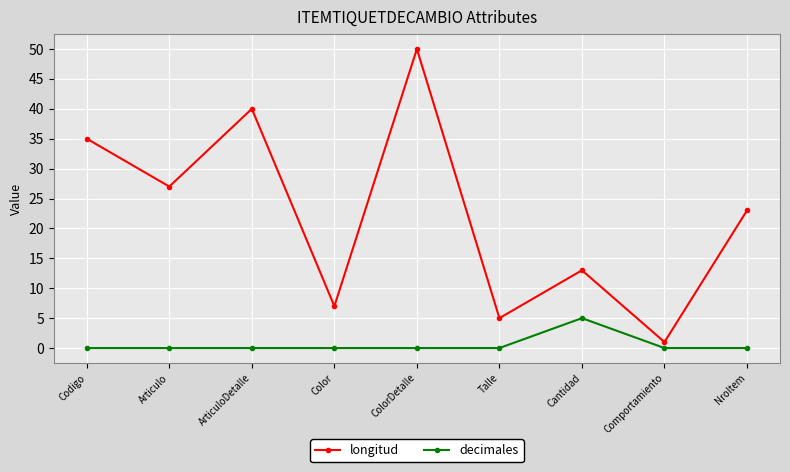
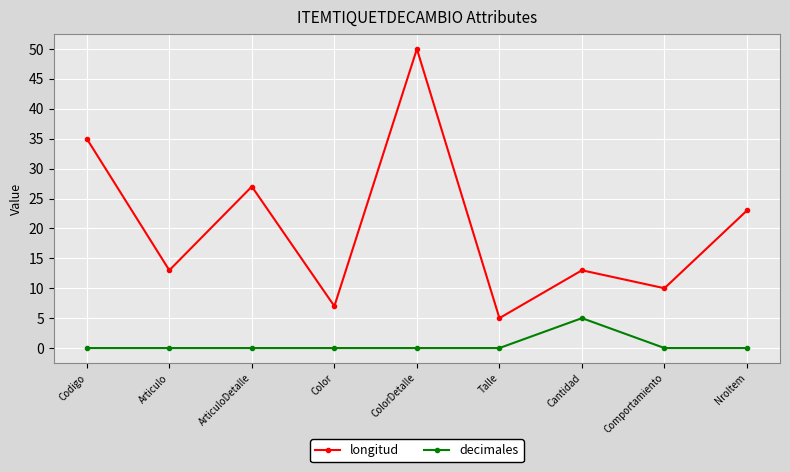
  {
    "longitud": {
      "Codigo": 35,
-     "Articulo": 27,
-     "ArticuloDetalle": 40,
+     "Articulo": 13,
+     "ArticuloDetalle": 27,
      "Color": 7,
      "ColorDetalle": 50,
      "Talle": 5,
      "Cantidad": 13,
-     "Comportamiento": 1,
+     "Comportamiento": 10,
      "NroItem": 23
    },
    "decimales": {
      "Codigo": 0,
      "Articulo": 0,
      "ArticuloDetalle": 0,
      "Color": 0,
      "ColorDetalle": 0,
      "Talle": 0,
      "Cantidad": 5,
      "Comportamiento": 0,
      "NroItem": 0
    }
  }
